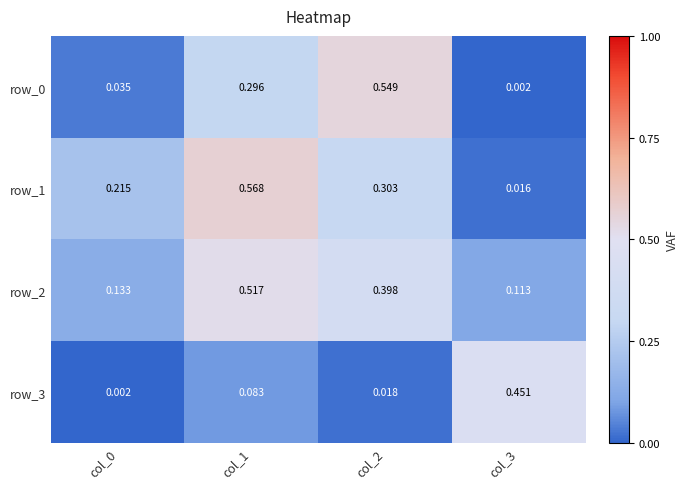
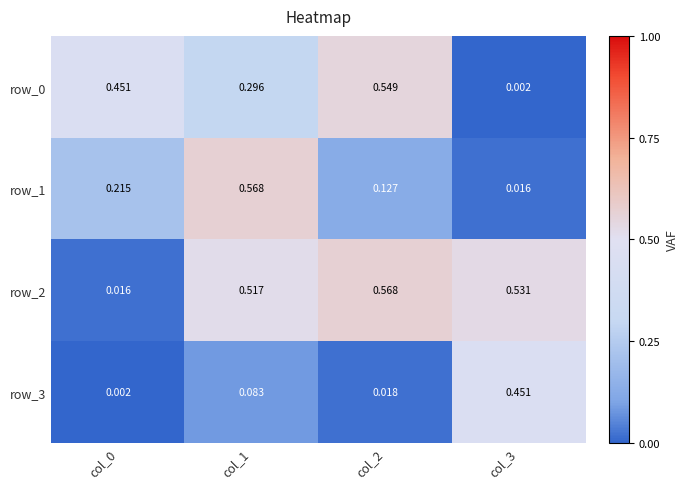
  {
    "row_0": {
-     "col_0": 0.035,
+     "col_0": 0.451,
      "col_1": 0.296,
      "col_2": 0.549,
      "col_3": 0.002
    },
    "row_1": {
      "col_0": 0.215,
      "col_1": 0.568,
-     "col_2": 0.303,
+     "col_2": 0.127,
      "col_3": 0.016
    },
    "row_2": {
-     "col_0": 0.133,
+     "col_0": 0.016,
      "col_1": 0.517,
-     "col_2": 0.398,
-     "col_3": 0.113
+     "col_2": 0.568,
+     "col_3": 0.531
    },
    "row_3": {
      "col_0": 0.002,
      "col_1": 0.083,
      "col_2": 0.018,
      "col_3": 0.451
    }
  }
